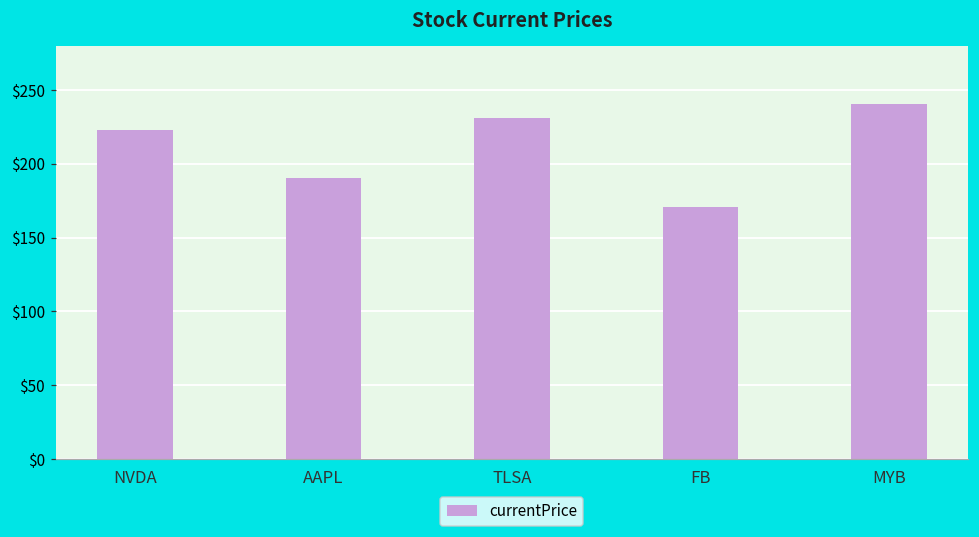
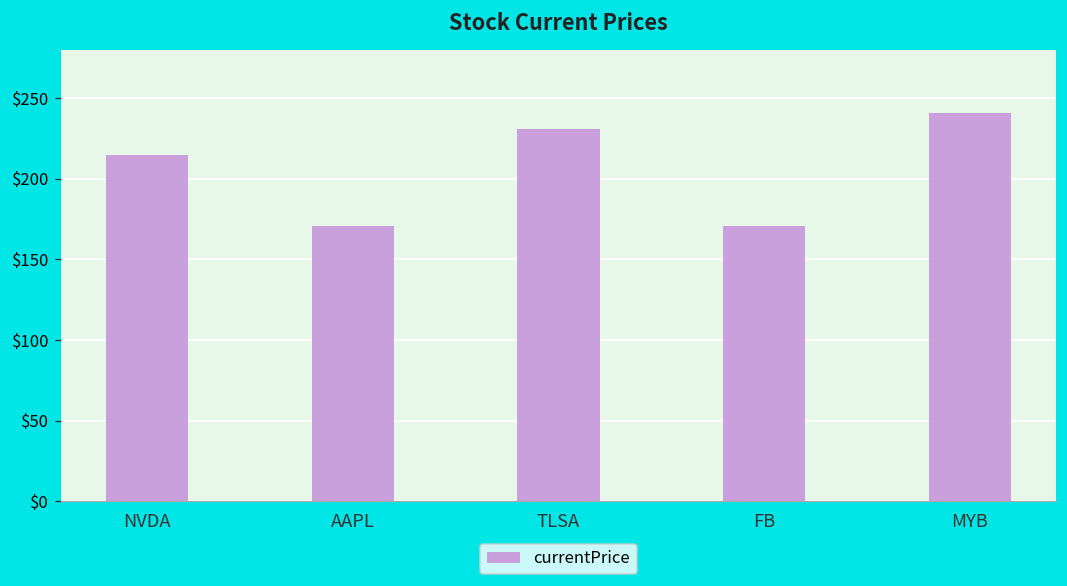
  {
-   "NVDA": "$223",
-   "AAPL": "$191",
+   "NVDA": "$215",
+   "AAPL": "$171",
    "TLSA": "$231",
    "FB": "$171",
    "MYB": "$241"
  }
